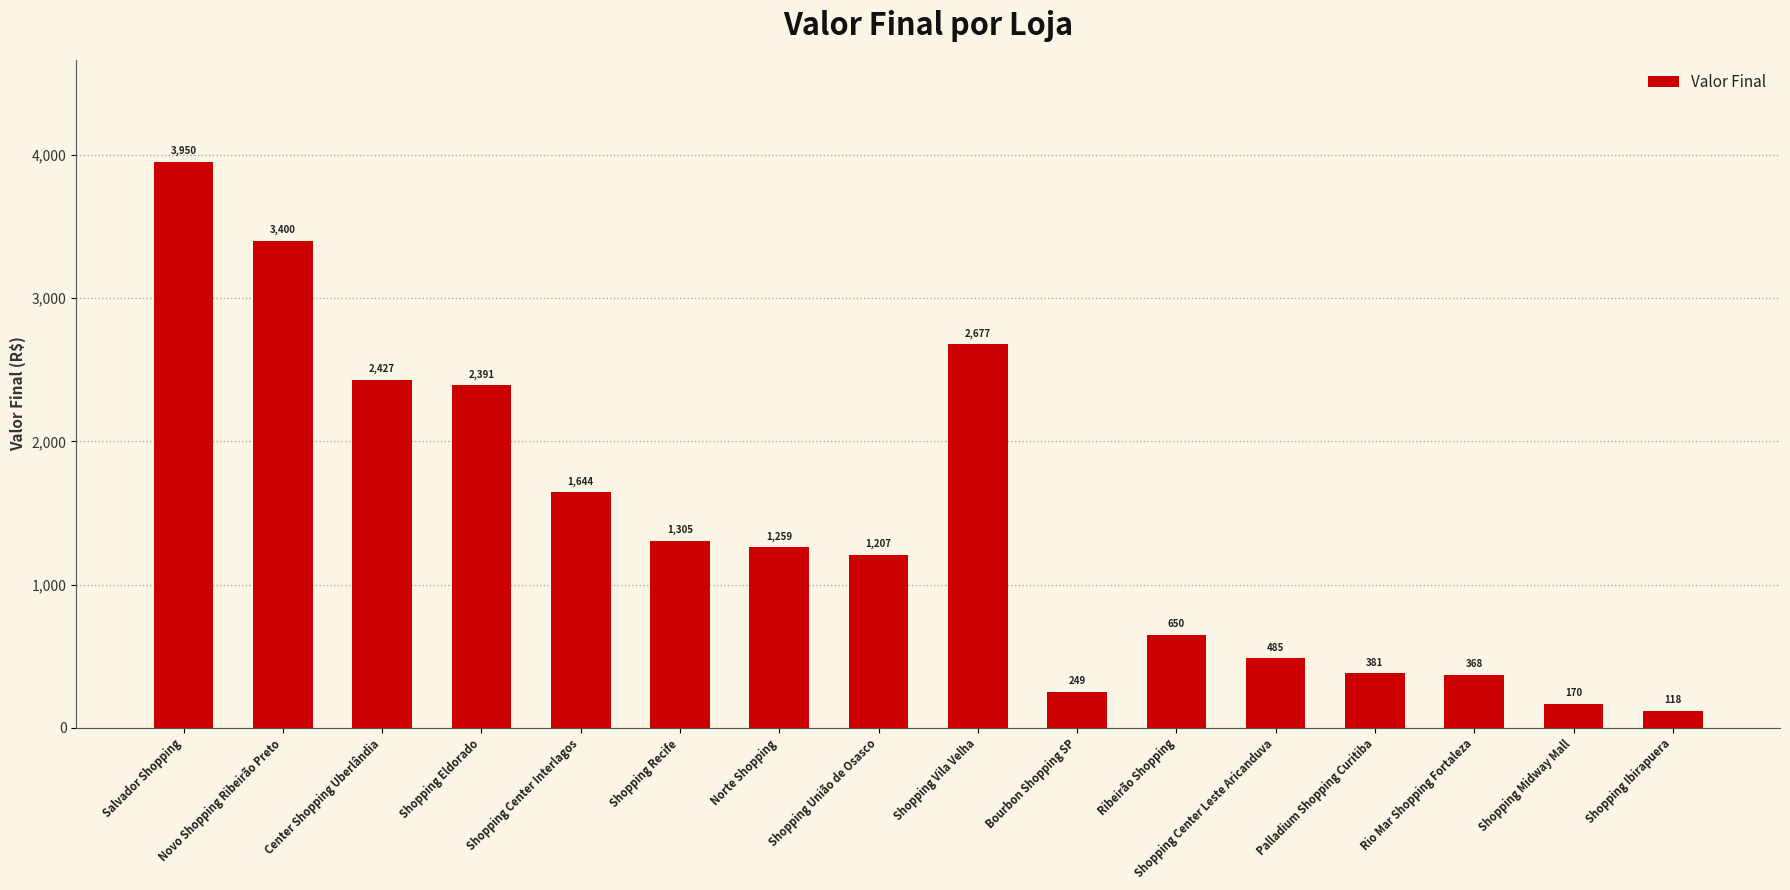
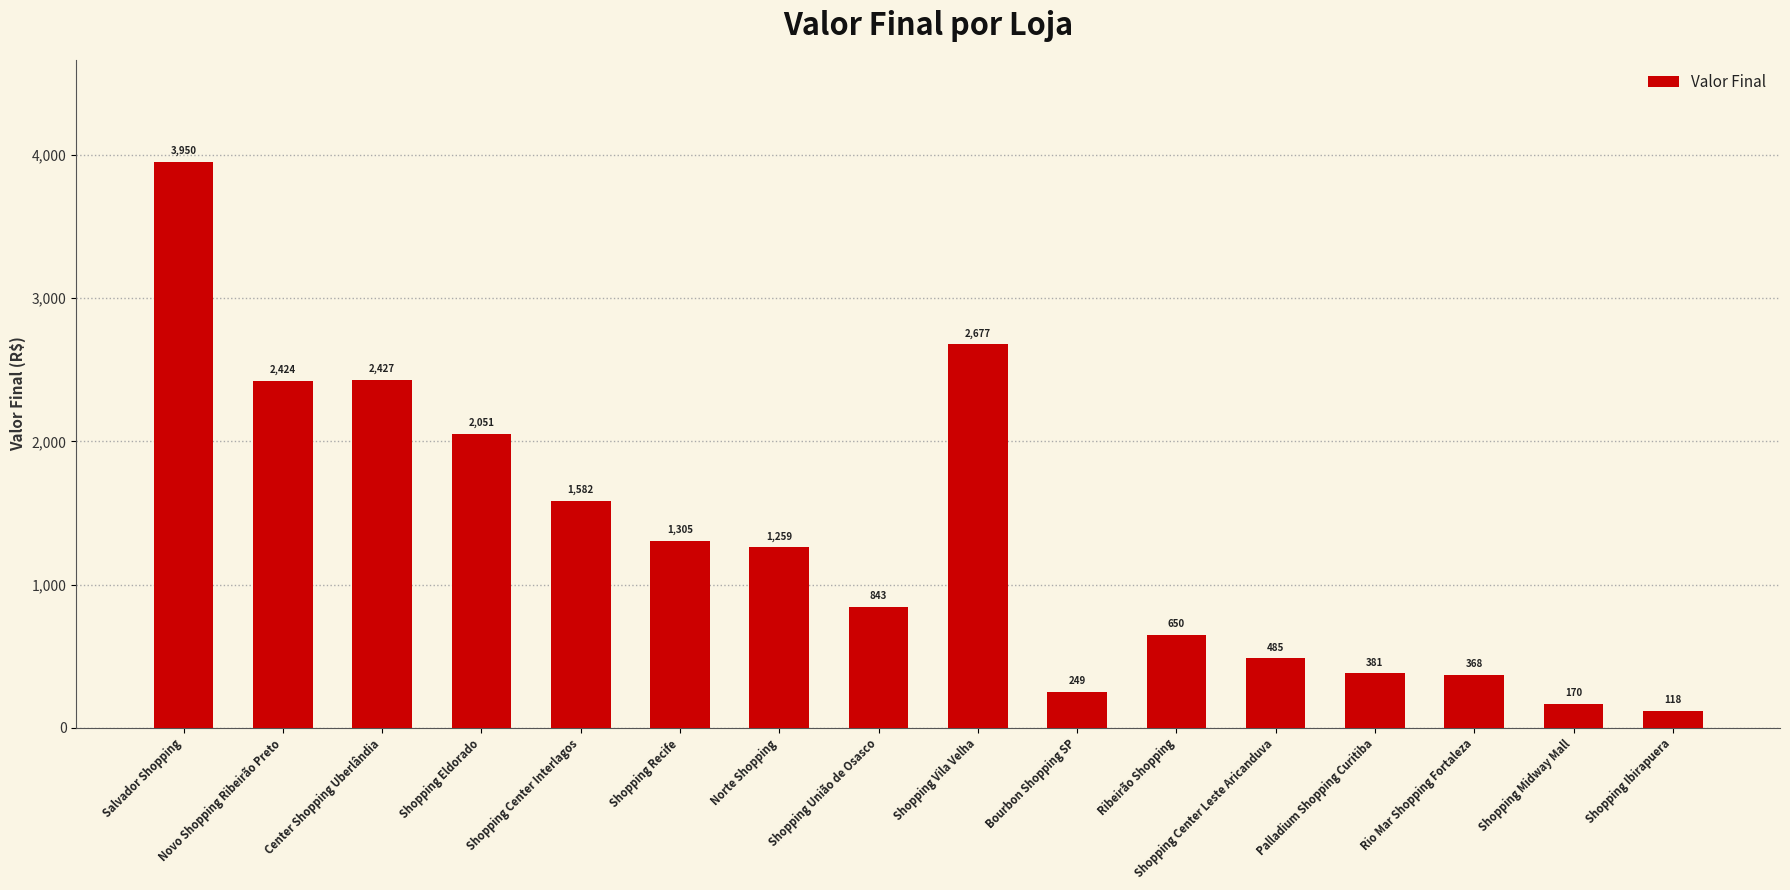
  {
    "Salvador Shopping": "3,950",
-   "Novo Shopping Ribeirão Preto": "3,400",
+   "Novo Shopping Ribeirão Preto": "2,424",
    "Center Shopping Uberlândia": "2,427",
-   "Shopping Eldorado": "2,391",
-   "Shopping Center Interlagos": "1,644",
+   "Shopping Eldorado": "2,051",
+   "Shopping Center Interlagos": "1,582",
    "Shopping Recife": "1,305",
    "Norte Shopping": "1,259",
-   "Shopping União de Osasco": "1,207",
+   "Shopping União de Osasco": "843",
    "Shopping Vila Velha": "2,677",
    "Bourbon Shopping SP": "249",
    "Ribeirão Shopping": "650",
    "Shopping Center Leste Aricanduva": "485",
    "Palladium Shopping Curitiba": "381",
    "Rio Mar Shopping Fortaleza": "368",
    "Shopping Midway Mall": "170",
    "Shopping Ibirapuera": "118"
  }
